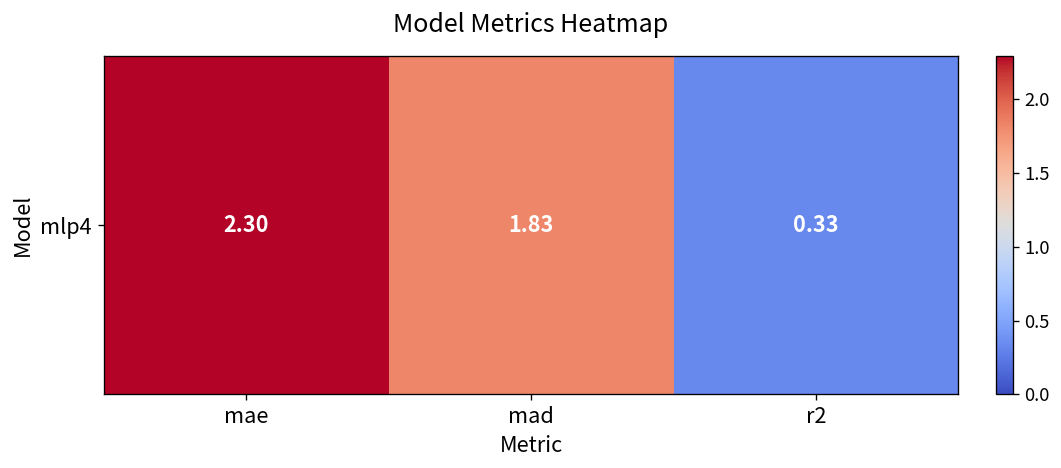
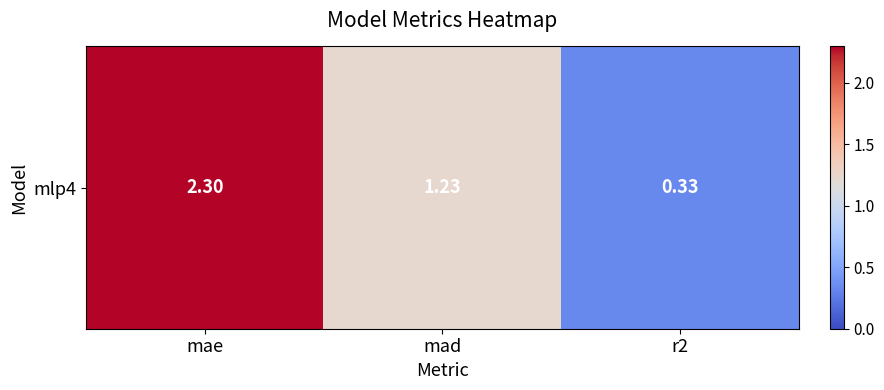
  {
    "mlp4": {
      "mae": 2.30,
-     "mad": 1.83,
+     "mad": 1.23,
      "r2": 0.33
    }
  }
